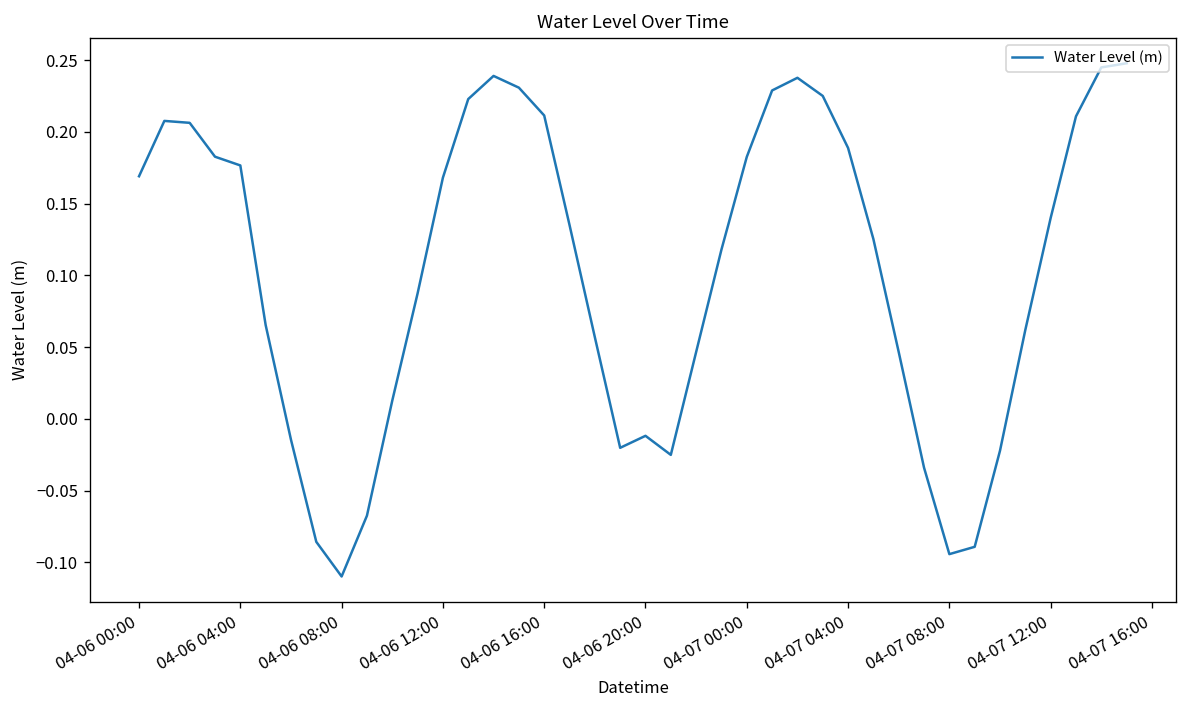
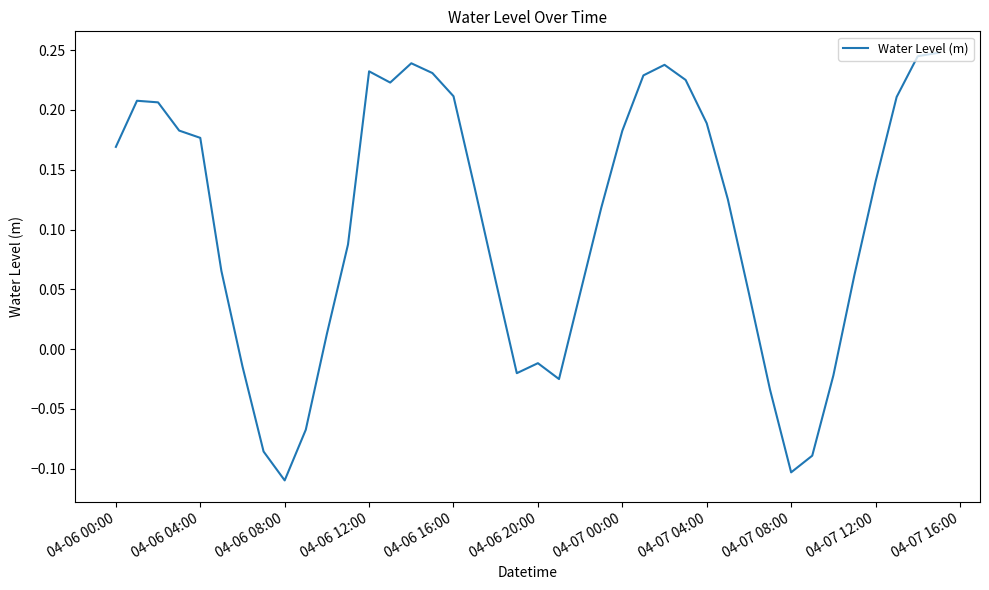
  {
    "04-06 00:00": 0.169,
    "04-06 04:00": 0.177,
    "04-06 08:00": -0.110,
-   "04-06 12:00": 0.168,
+   "04-06 12:00": 0.232,
    "04-06 16:00": 0.212,
    "04-06 20:00": -0.012,
    "04-07 00:00": 0.183,
    "04-07 04:00": 0.189,
-   "04-07 08:00": -0.094,
+   "04-07 08:00": -0.103,
    "04-07 12:00": 0.140
  }
